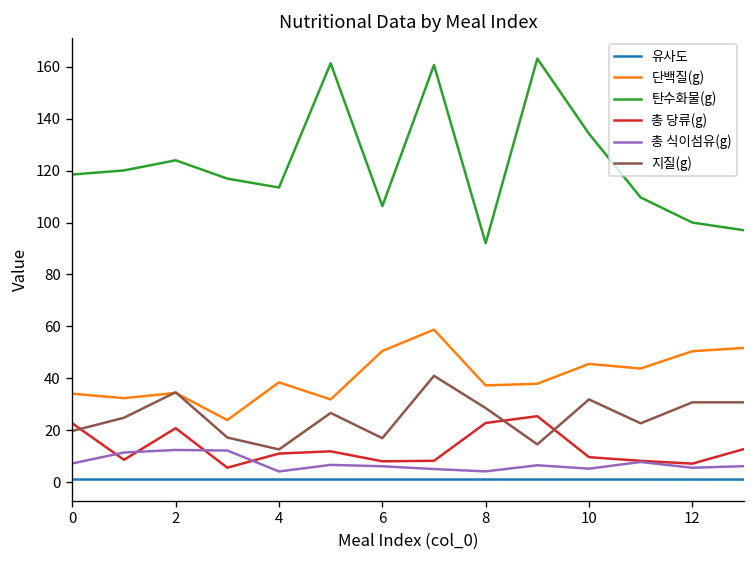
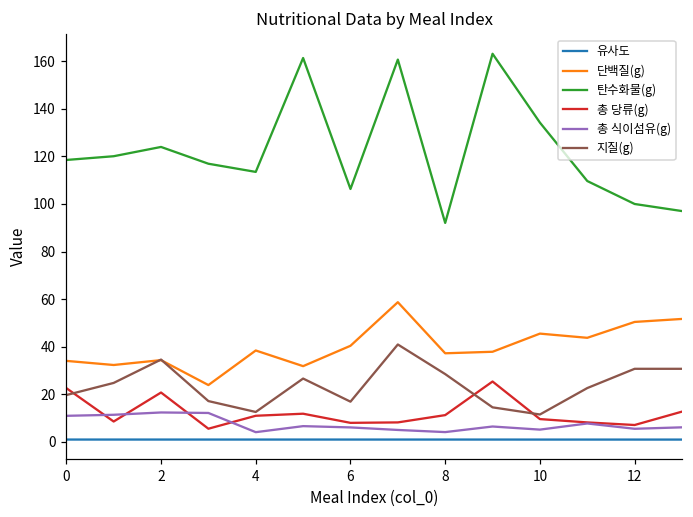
  {
    "유사도": {
      "0": 1,
      "2": 1,
      "4": 1,
      "6": 1,
      "8": 1,
      "10": 1,
      "12": 1
    },
    "단백질(g)": {
      "0": 34,
      "4": 38,
-     "6": 51,
+     "6": 40,
      "8": 37,
      "10": 46,
      "12": 50
    },
    "탄수화물(g)": {
      "0": 119,
      "2": 124,
      "4": 113,
      "6": 106,
      "8": 92,
      "10": 134,
      "12": 100
    },
    "총 당류(g)": {
      "0": 23,
      "2": 21,
      "4": 11,
      "6": 8,
-     "8": 23,
+     "8": 11,
      "10": 10,
      "12": 7
    },
    "총 식이섬유(g)": {
-     "0": 7,
+     "0": 11,
      "2": 12,
      "4": 4,
      "6": 6,
      "8": 4,
      "10": 5,
      "12": 6
    },
    "지질(g)": {
      "0": 20,
      "4": 13,
      "6": 17,
      "8": 29,
-     "10": 32,
+     "10": 12,
      "12": 31
    }
  }
